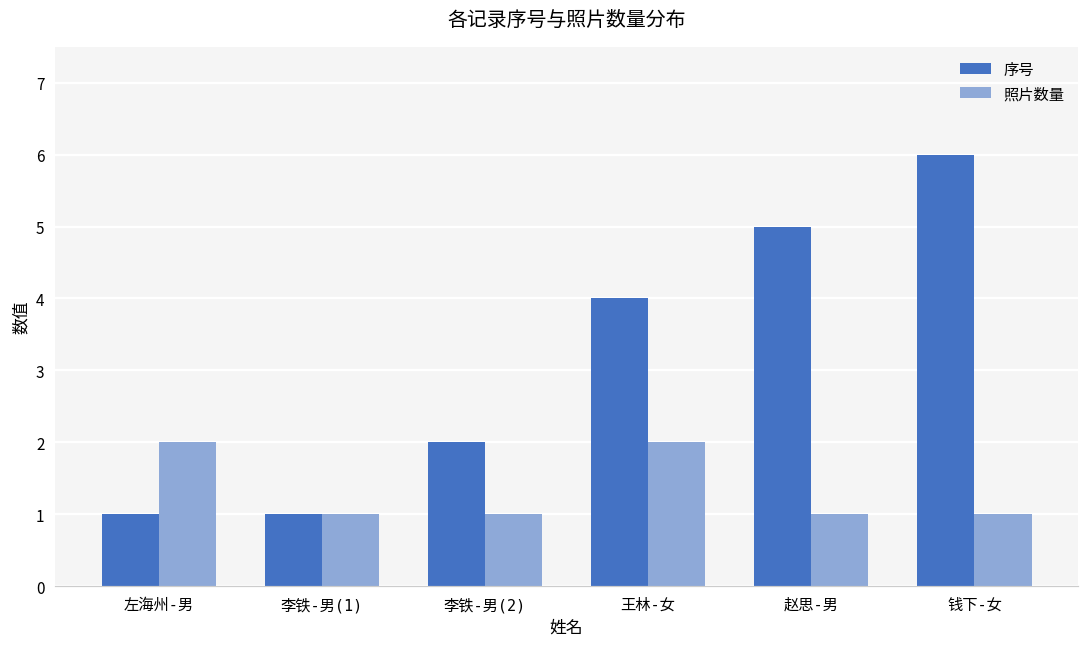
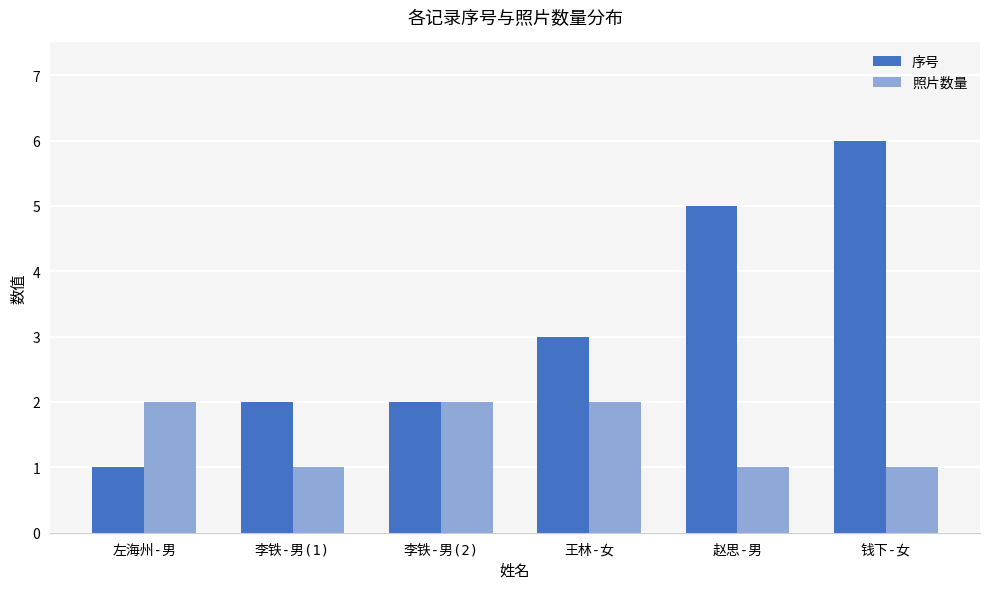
  {
    "序号": {
      "左海州-男": 1,
-     "李铁-男(1)": 1,
+     "李铁-男(1)": 2,
      "李铁-男(2)": 2,
-     "王林-女": 4,
+     "王林-女": 3,
      "赵思-男": 5,
      "钱下-女": 6
    },
    "照片数量": {
      "左海州-男": 2,
      "李铁-男(1)": 1,
-     "李铁-男(2)": 1,
+     "李铁-男(2)": 2,
      "王林-女": 2,
      "赵思-男": 1,
      "钱下-女": 1
    }
  }
